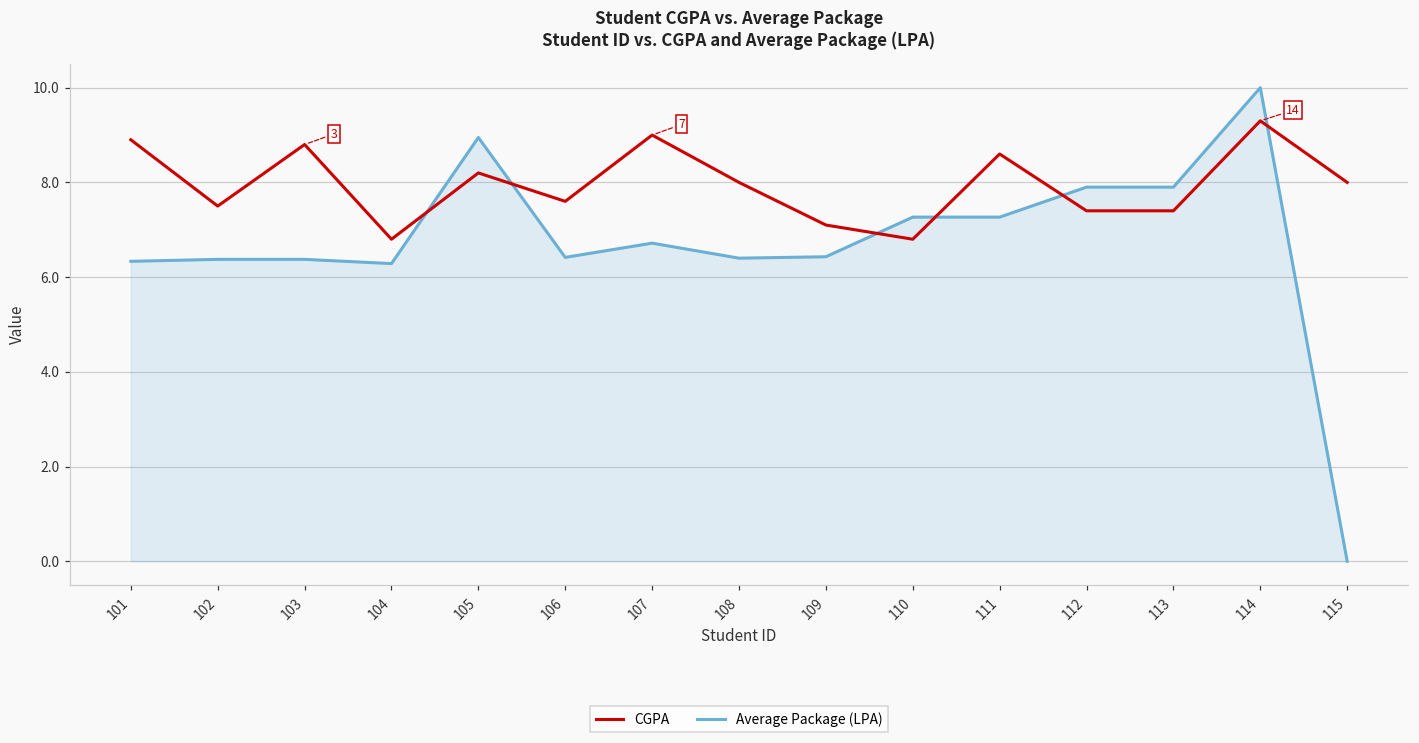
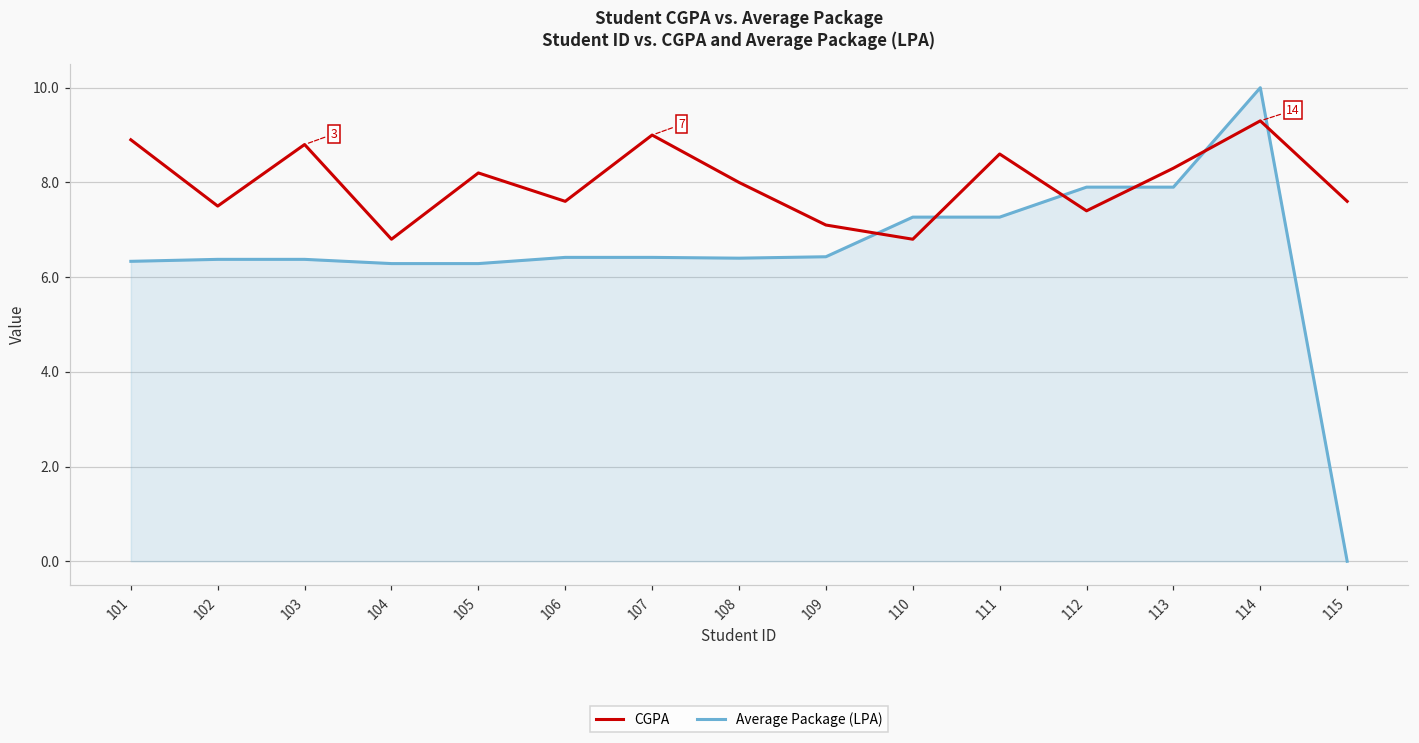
  {
    "CGPA": {
      "101": 8.9,
      "102": 7.5,
      "104": 6.8,
      "105": 8.2,
      "106": 7.6,
      "108": 8.0,
      "109": 7.1,
      "110": 6.8,
      "111": 8.6,
      "112": 7.4,
-     "113": 7.4,
-     "115": 8.0
+     "113": 8.3,
+     "115": 7.6
    },
    "Average Package (LPA)": {
      "101": 6.3,
      "102": 6.4,
      "103": 6.4,
      "104": 6.3,
-     "105": 8.9,
+     "105": 6.3,
      "106": 6.4,
-     "107": 6.7,
+     "107": 6.4,
      "108": 6.4,
      "109": 6.4,
      "110": 7.3,
      "111": 7.3,
      "112": 7.9,
      "113": 7.9,
      "114": 10.0,
      "115": 0.0
    }
  }
